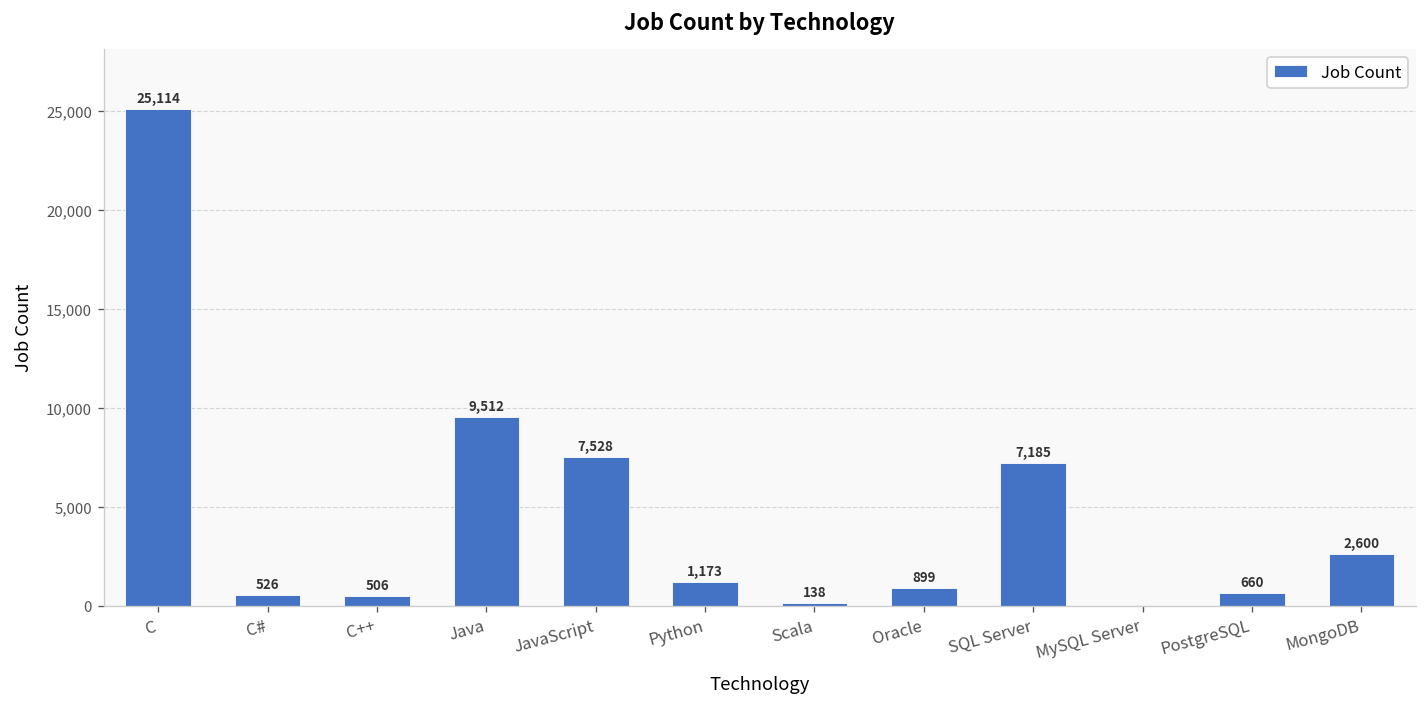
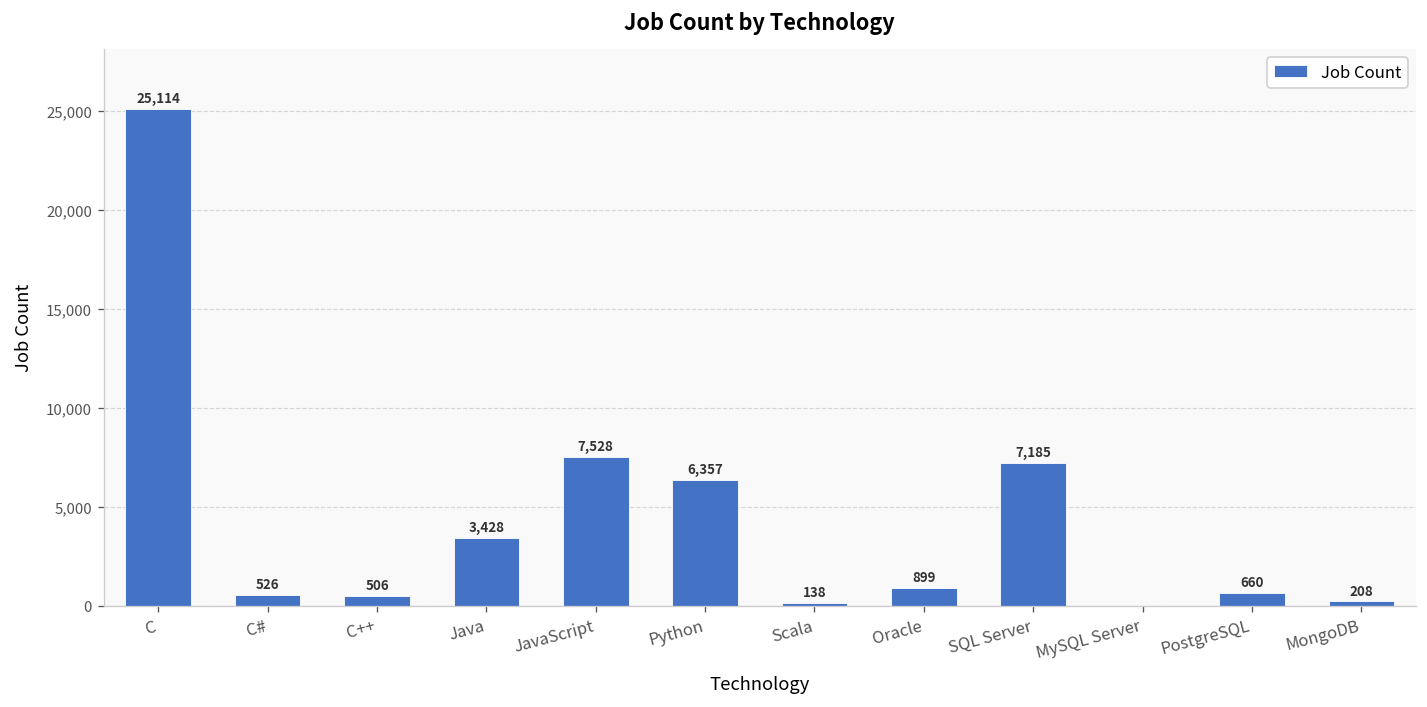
  {
    "C": "25,114",
    "C#": "526",
    "C++": "506",
-   "Java": "9,512",
+   "Java": "3,428",
    "JavaScript": "7,528",
-   "Python": "1,173",
+   "Python": "6,357",
    "Scala": "138",
    "Oracle": "899",
    "SQL Server": "7,185",
    "PostgreSQL": "660",
-   "MongoDB": "2,600"
+   "MongoDB": "208"
  }
